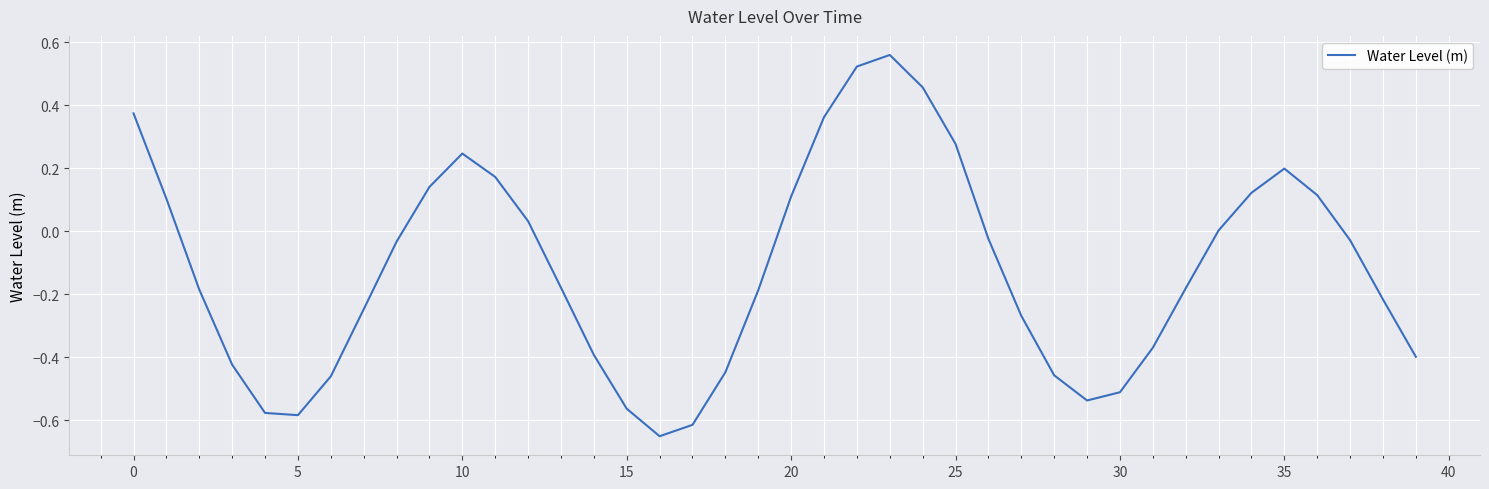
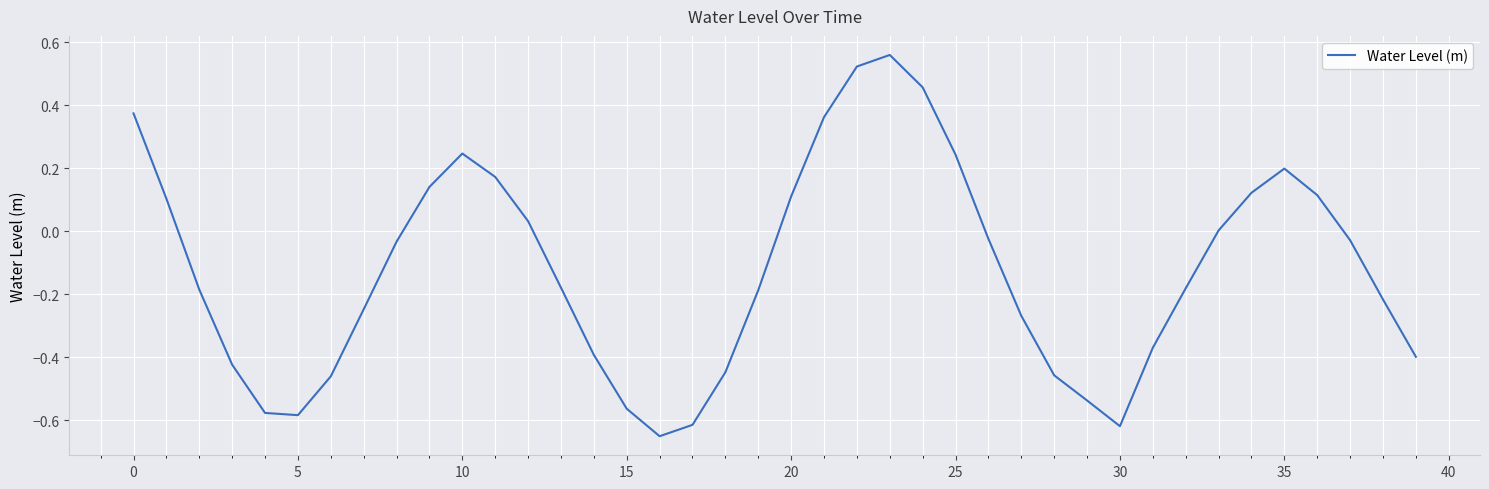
  {
    "0": 0.37,
    "5": -0.58,
    "10": 0.25,
    "15": -0.56,
    "20": 0.11,
-   "25": 0.28,
-   "30": -0.51,
+   "25": 0.24,
+   "30": -0.62,
    "35": 0.20
  }
